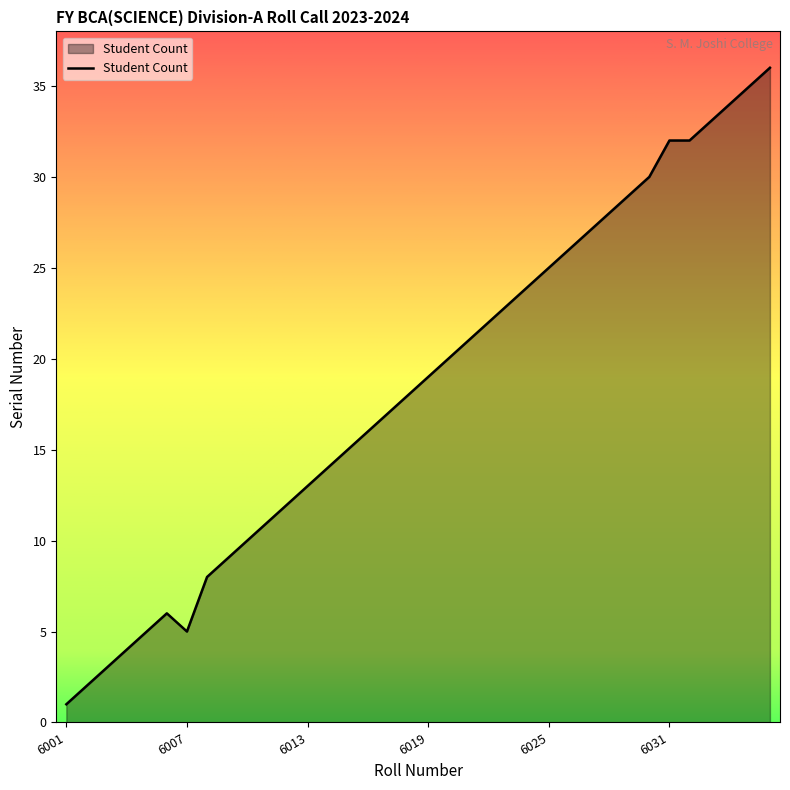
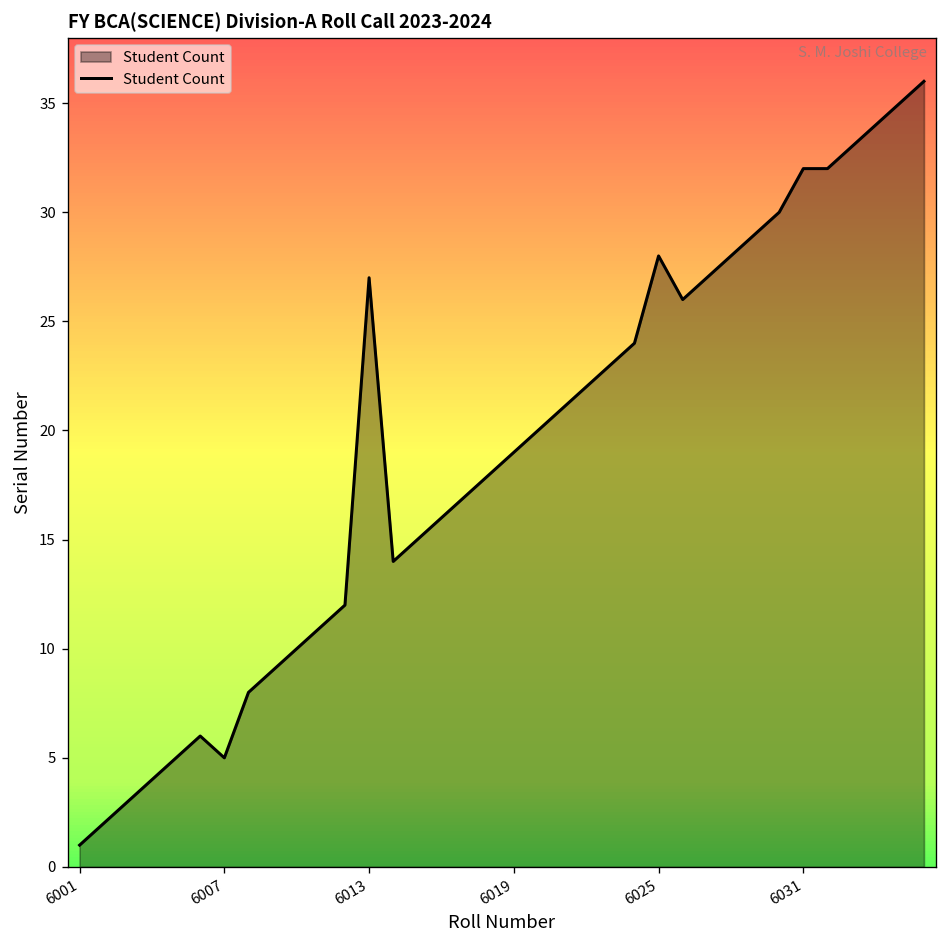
  {
    "6001": 1,
    "6007": 5,
-   "6013": 13,
+   "6013": 27,
    "6019": 19,
-   "6025": 25,
+   "6025": 28,
    "6031": 32
  }
